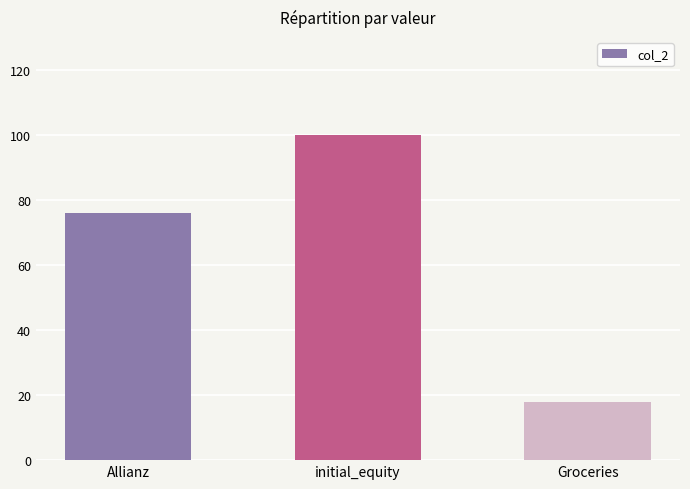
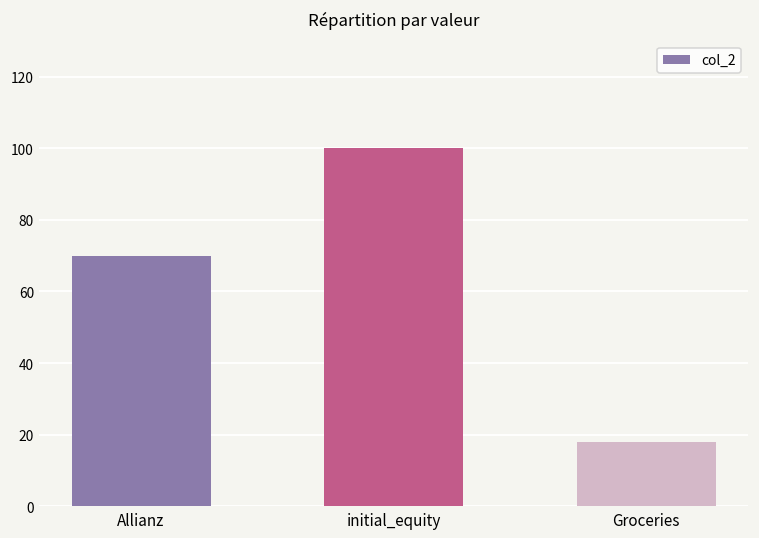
  {
-   "Allianz": 76,
+   "Allianz": 70,
    "initial_equity": 100,
    "Groceries": 18
  }
